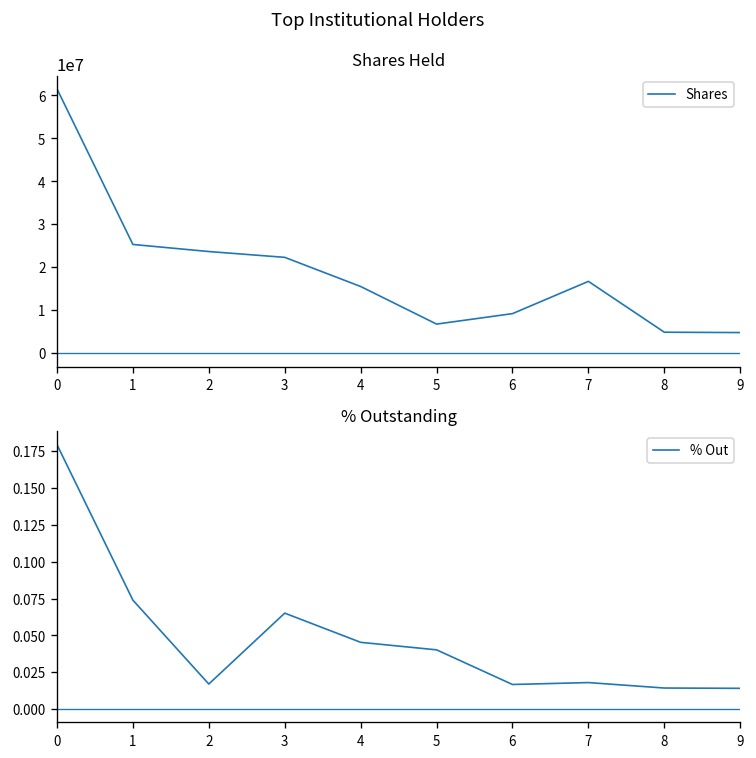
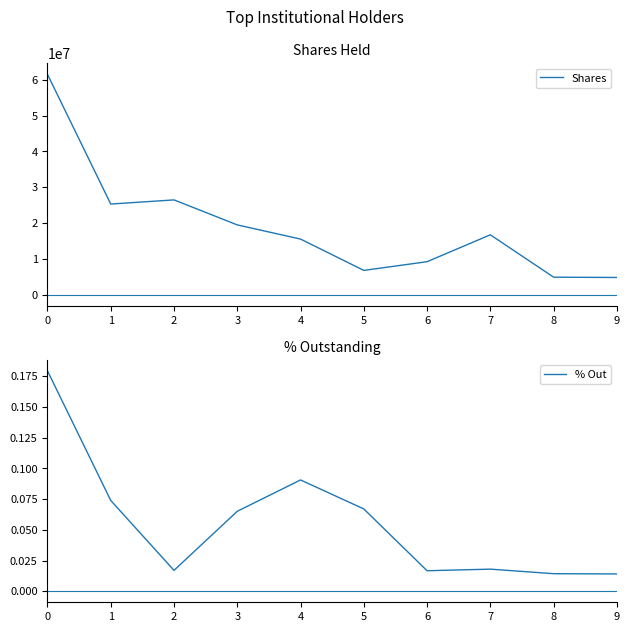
  {
    "Shares Held": {
      "0": 62000000,
      "1": 25000000,
-     "2": 24000000,
-     "3": 22000000,
+     "2": 26000000,
+     "3": 20000000,
      "4": 16000000,
      "5": 7000000,
      "6": 9000000,
      "7": 17000000,
      "8": 5000000,
      "9": 5000000
    },
    "% Outstanding": {
      "0": 0.179,
      "1": 0.074,
      "2": 0.017,
      "3": 0.065,
-     "4": 0.045,
-     "5": 0.040,
+     "4": 0.091,
+     "5": 0.067,
      "6": 0.017,
      "7": 0.018,
      "8": 0.014,
      "9": 0.014
    }
  }
